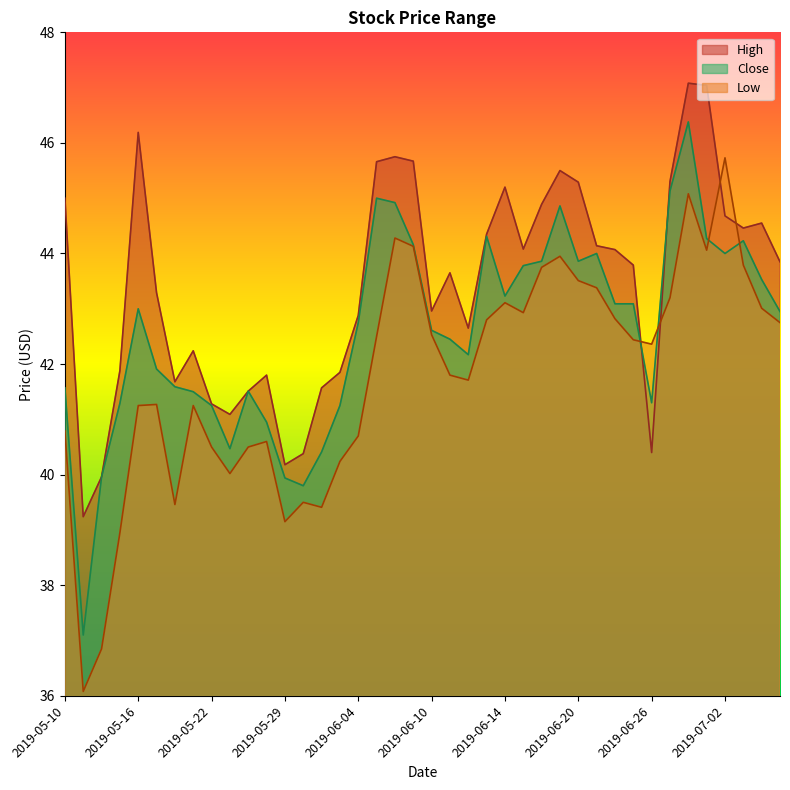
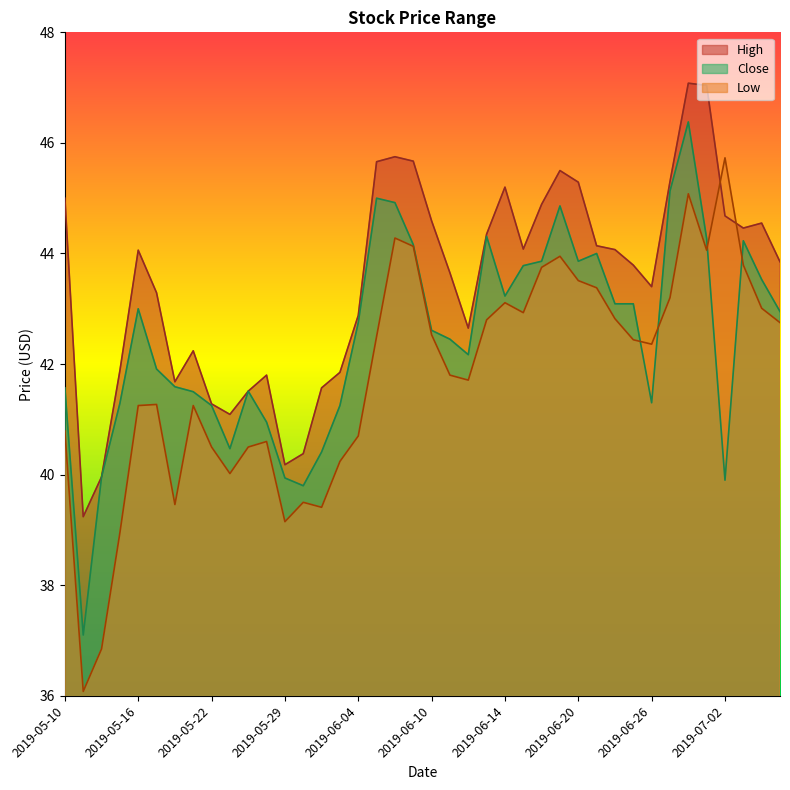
  {
    "High": {
      "2019-05-10": 45.0,
-     "2019-05-16": 46.2,
+     "2019-05-16": 44.1,
      "2019-05-29": 40.2,
      "2019-06-04": 42.9,
-     "2019-06-10": 43.0,
+     "2019-06-10": 44.6,
      "2019-06-14": 45.2,
      "2019-06-20": 45.3,
-     "2019-06-26": 40.4,
+     "2019-06-26": 43.4,
      "2019-07-02": 44.7
    },
    "Close": {
      "2019-05-10": 41.6,
      "2019-05-16": 43.0,
      "2019-05-29": 39.9,
      "2019-06-04": 42.8,
      "2019-06-10": 42.6,
      "2019-06-14": 43.2,
      "2019-06-20": 43.9,
      "2019-06-26": 41.3,
-     "2019-07-02": 44.0
+     "2019-07-02": 39.9
    },
    "Low": {
      "2019-05-10": 40.8,
      "2019-05-16": 41.3,
      "2019-05-22": 40.5,
      "2019-05-29": 39.2,
      "2019-06-04": 40.7,
      "2019-06-10": 42.5,
      "2019-06-14": 43.1,
      "2019-06-20": 43.5,
      "2019-06-26": 42.4,
      "2019-07-02": 45.7
    }
  }
